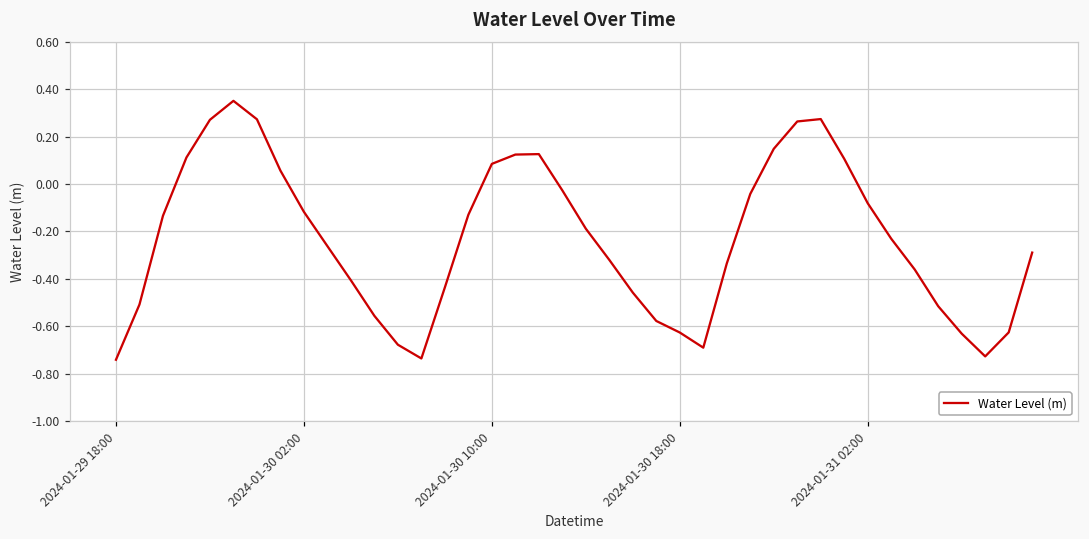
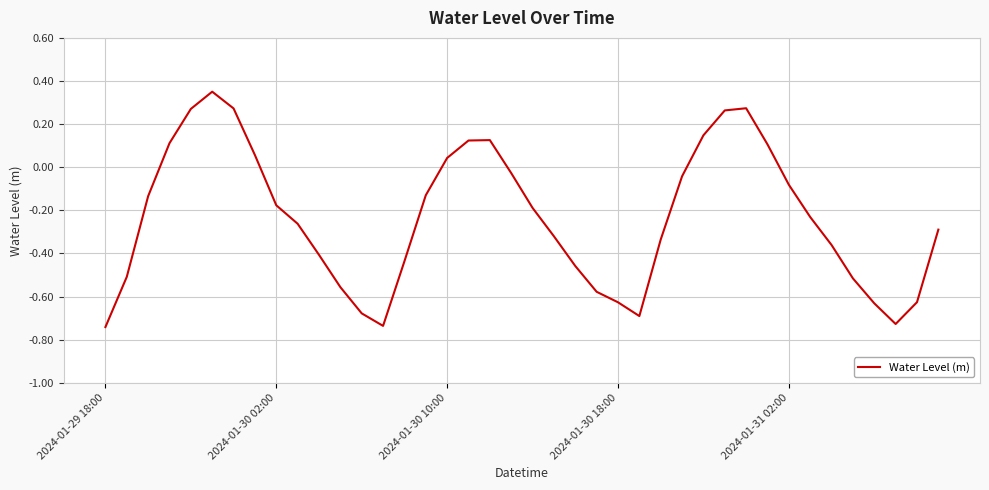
  {
    "2024-01-29 18:00": -0.74,
-   "2024-01-30 02:00": -0.12,
-   "2024-01-30 10:00": 0.08,
+   "2024-01-30 02:00": -0.18,
+   "2024-01-30 10:00": 0.04,
    "2024-01-30 18:00": -0.63,
    "2024-01-31 02:00": -0.08
  }
